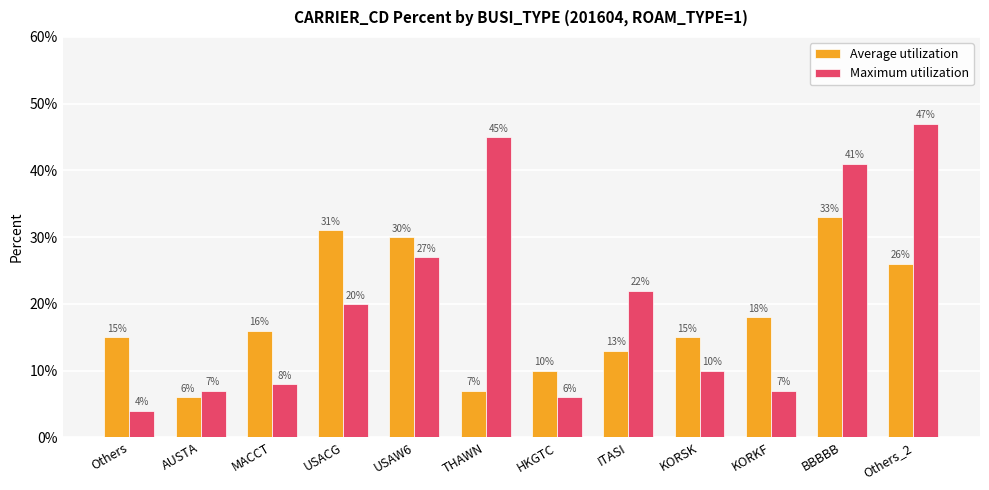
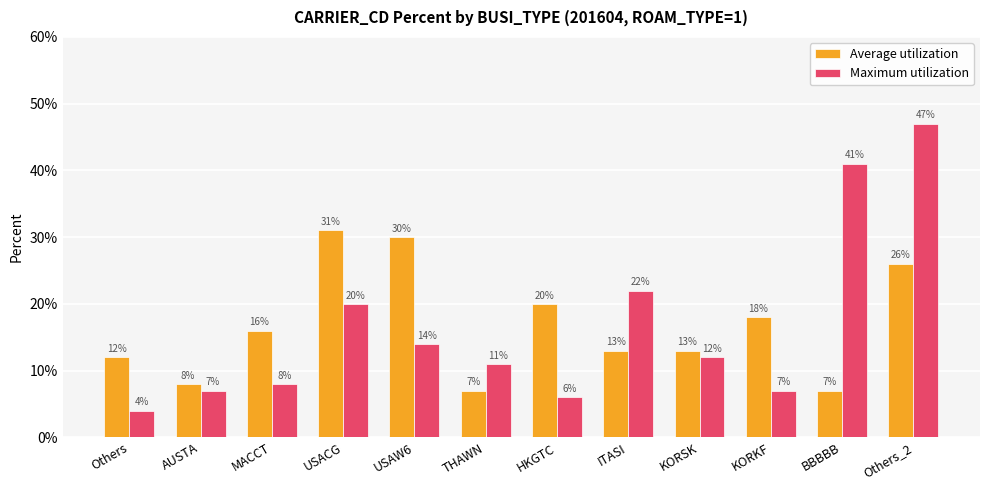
  {
    "Average utilization": {
-     "Others": "15%",
-     "AUSTA": "6%",
+     "Others": "12%",
+     "AUSTA": "8%",
      "MACCT": "16%",
      "USACG": "31%",
      "USAW6": "30%",
      "THAWN": "7%",
-     "HKGTC": "10%",
+     "HKGTC": "20%",
      "ITASI": "13%",
-     "KORSK": "15%",
+     "KORSK": "13%",
      "KORKF": "18%",
-     "BBBBB": "33%",
+     "BBBBB": "7%",
      "Others_2": "26%"
    },
    "Maximum utilization": {
      "Others": "4%",
      "AUSTA": "7%",
      "MACCT": "8%",
      "USACG": "20%",
-     "USAW6": "27%",
-     "THAWN": "45%",
+     "USAW6": "14%",
+     "THAWN": "11%",
      "HKGTC": "6%",
      "ITASI": "22%",
-     "KORSK": "10%",
+     "KORSK": "12%",
      "KORKF": "7%",
      "BBBBB": "41%",
      "Others_2": "47%"
    }
  }
